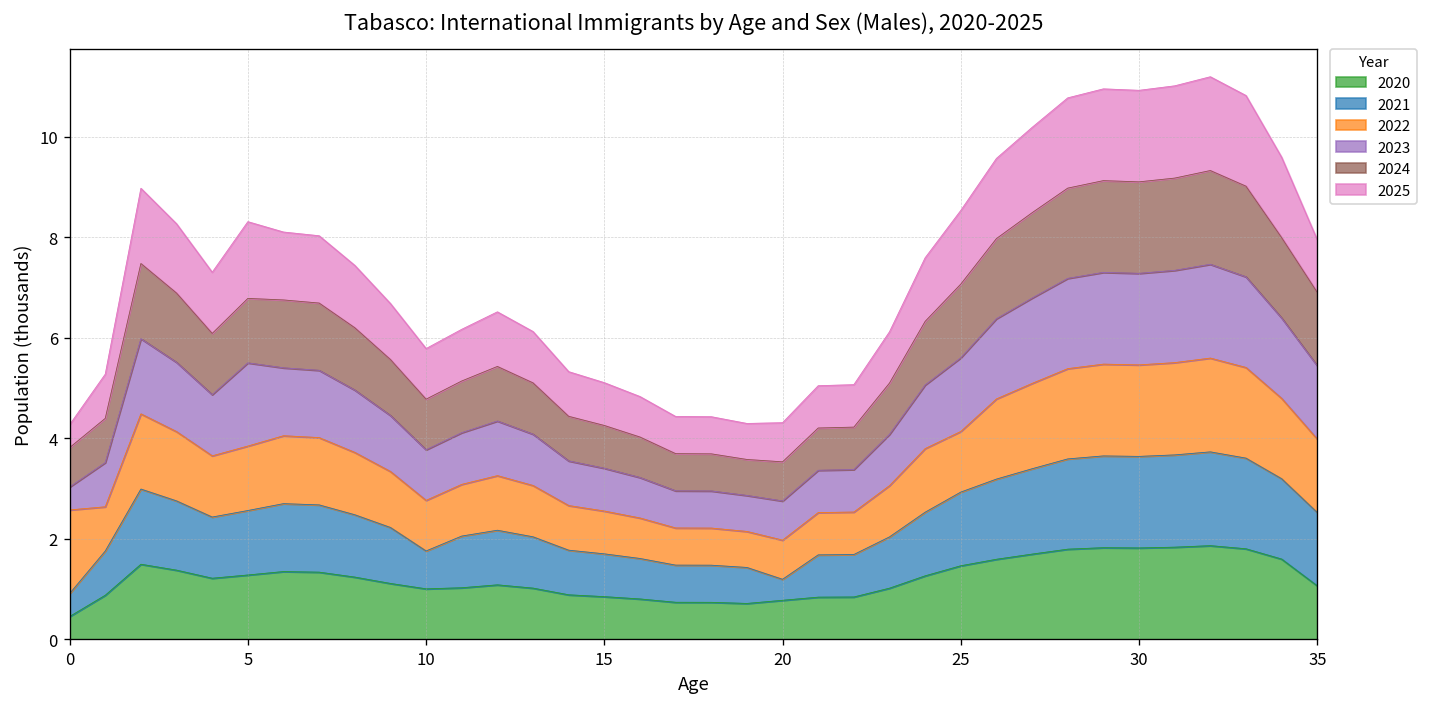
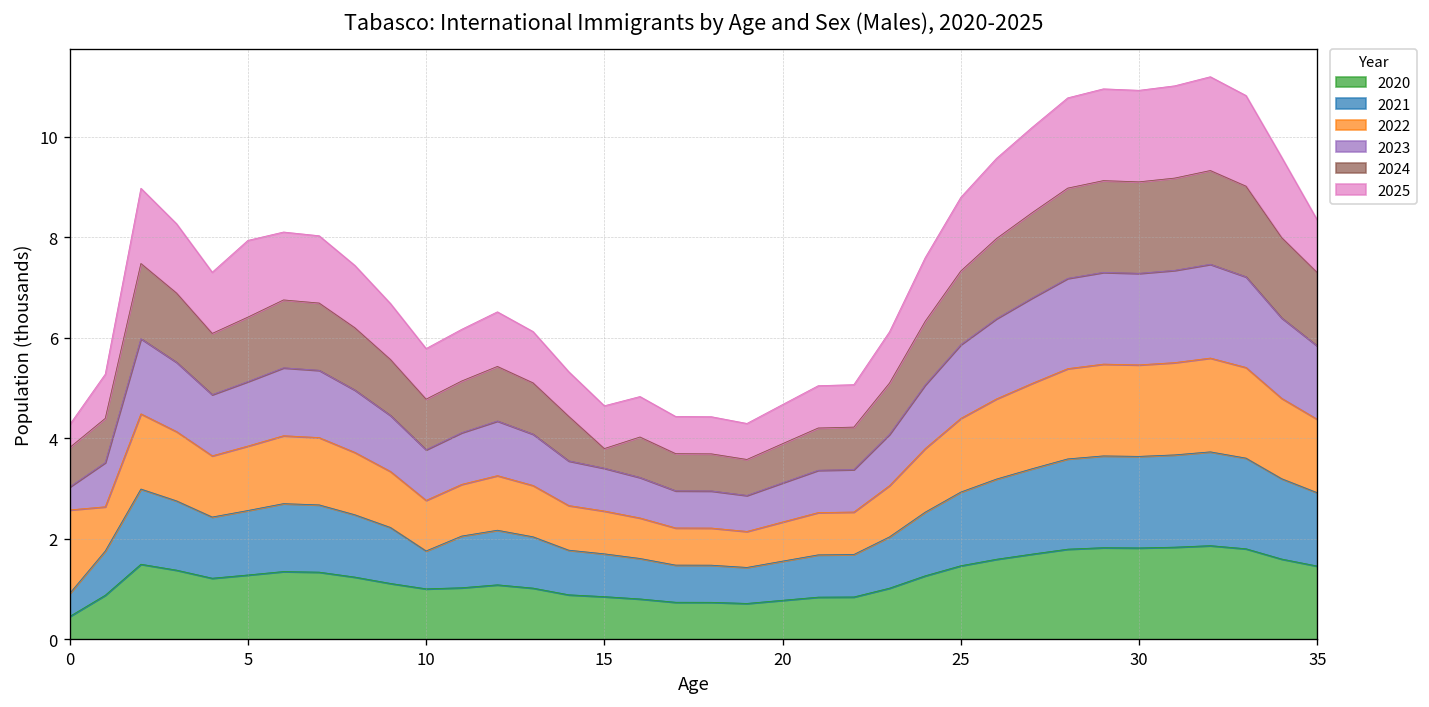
  {
    "2020": {
      "0": 0.5,
      "5": 1.3,
      "10": 1.0,
      "15": 0.9,
      "20": 0.8,
      "25": 1.5,
      "30": 1.8,
-     "35": 1.1
+     "35": 1.5
    },
    "2021": {
      "0": 0.5,
      "5": 1.3,
      "10": 0.8,
      "15": 0.9,
-     "20": 0.4,
+     "20": 0.8,
      "25": 1.5,
      "30": 1.8,
      "35": 1.5
    },
    "2022": {
      "0": 1.7,
      "5": 1.3,
      "10": 1.0,
      "15": 0.9,
      "20": 0.8,
-     "25": 1.2,
+     "25": 1.5,
      "30": 1.8,
      "35": 1.5
    },
    "2023": {
      "0": 0.5,
-     "5": 1.7,
+     "5": 1.3,
      "10": 1.0,
      "15": 0.9,
      "20": 0.8,
      "25": 1.5,
      "30": 1.8,
      "35": 1.5
    },
    "2024": {
      "0": 0.8,
      "5": 1.3,
      "10": 1.0,
-     "15": 0.9,
+     "15": 0.4,
      "20": 0.8,
      "25": 1.5,
      "30": 1.8,
      "35": 1.5
    },
    "2025": {
      "0": 0.5,
      "5": 1.5,
      "10": 1.0,
      "15": 0.9,
      "20": 0.8,
      "25": 1.5,
      "30": 1.8,
      "35": 1.0
    }
  }
